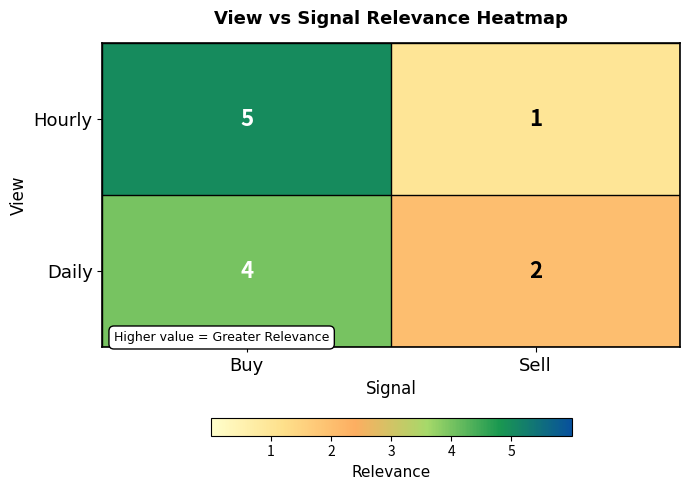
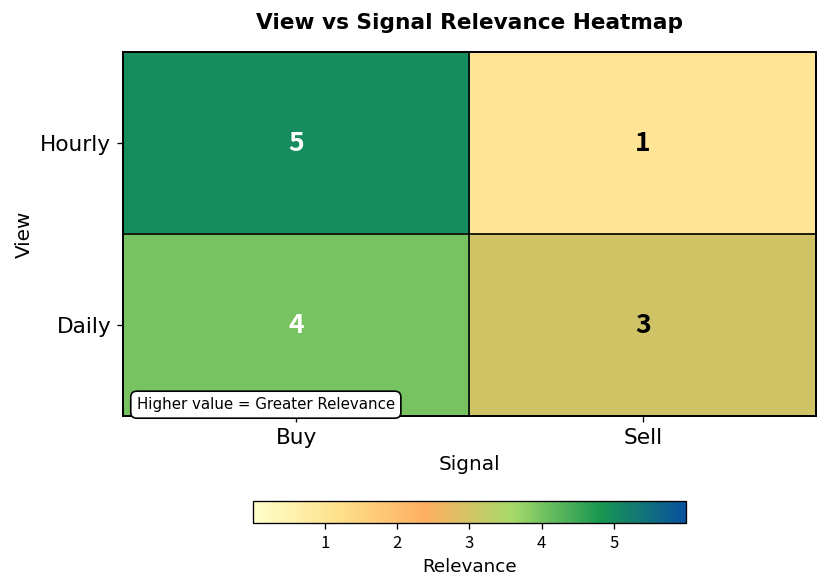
  {
    "Hourly": {
      "Buy": 5,
      "Sell": 1
    },
    "Daily": {
      "Buy": 4,
-     "Sell": 2
+     "Sell": 3
    }
  }
